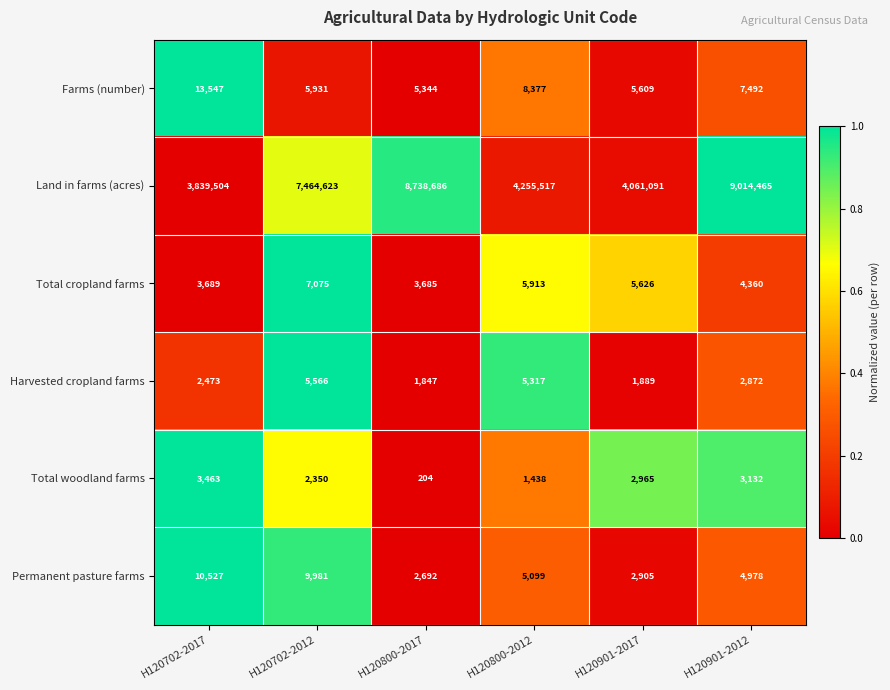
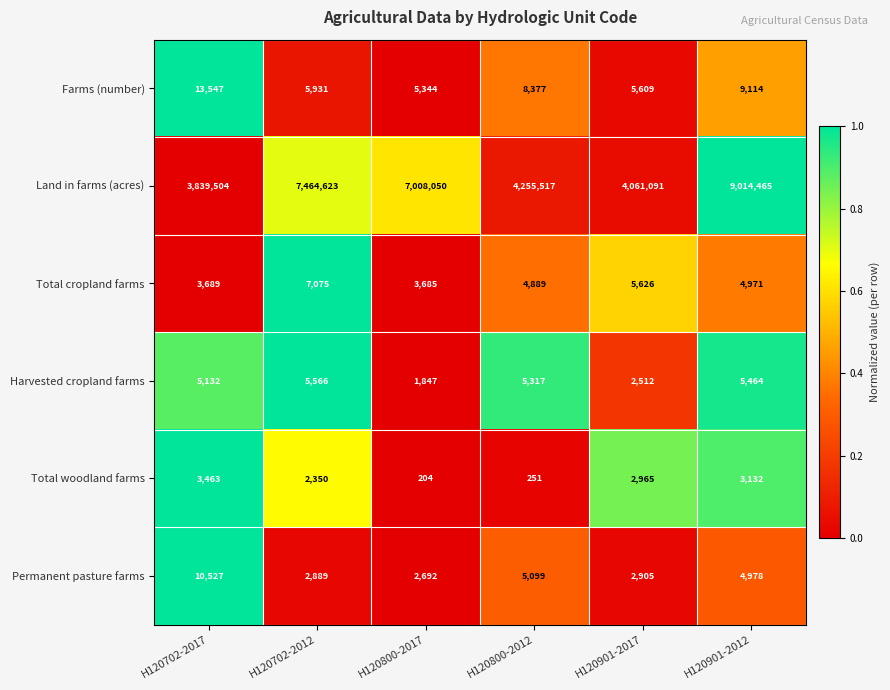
  {
    "Farms (number)": {
      "H120702-2017": "13,547",
      "H120702-2012": "5,931",
      "H120800-2017": "5,344",
      "H120800-2012": "8,377",
      "H120901-2017": "5,609",
-     "H120901-2012": "7,492"
+     "H120901-2012": "9,114"
    },
    "Land in farms (acres)": {
      "H120702-2017": "3,839,504",
      "H120702-2012": "7,464,623",
-     "H120800-2017": "8,738,686",
+     "H120800-2017": "7,008,050",
      "H120800-2012": "4,255,517",
      "H120901-2017": "4,061,091",
      "H120901-2012": "9,014,465"
    },
    "Total cropland farms": {
      "H120702-2017": "3,689",
      "H120702-2012": "7,075",
      "H120800-2017": "3,685",
-     "H120800-2012": "5,913",
+     "H120800-2012": "4,889",
      "H120901-2017": "5,626",
-     "H120901-2012": "4,360"
+     "H120901-2012": "4,971"
    },
    "Harvested cropland farms": {
-     "H120702-2017": "2,473",
+     "H120702-2017": "5,132",
      "H120702-2012": "5,566",
      "H120800-2017": "1,847",
      "H120800-2012": "5,317",
-     "H120901-2017": "1,889",
-     "H120901-2012": "2,872"
+     "H120901-2017": "2,512",
+     "H120901-2012": "5,464"
    },
    "Total woodland farms": {
      "H120702-2017": "3,463",
      "H120702-2012": "2,350",
      "H120800-2017": "204",
-     "H120800-2012": "1,438",
+     "H120800-2012": "251",
      "H120901-2017": "2,965",
      "H120901-2012": "3,132"
    },
    "Permanent pasture farms": {
      "H120702-2017": "10,527",
-     "H120702-2012": "9,981",
+     "H120702-2012": "2,889",
      "H120800-2017": "2,692",
      "H120800-2012": "5,099",
      "H120901-2017": "2,905",
      "H120901-2012": "4,978"
    }
  }
